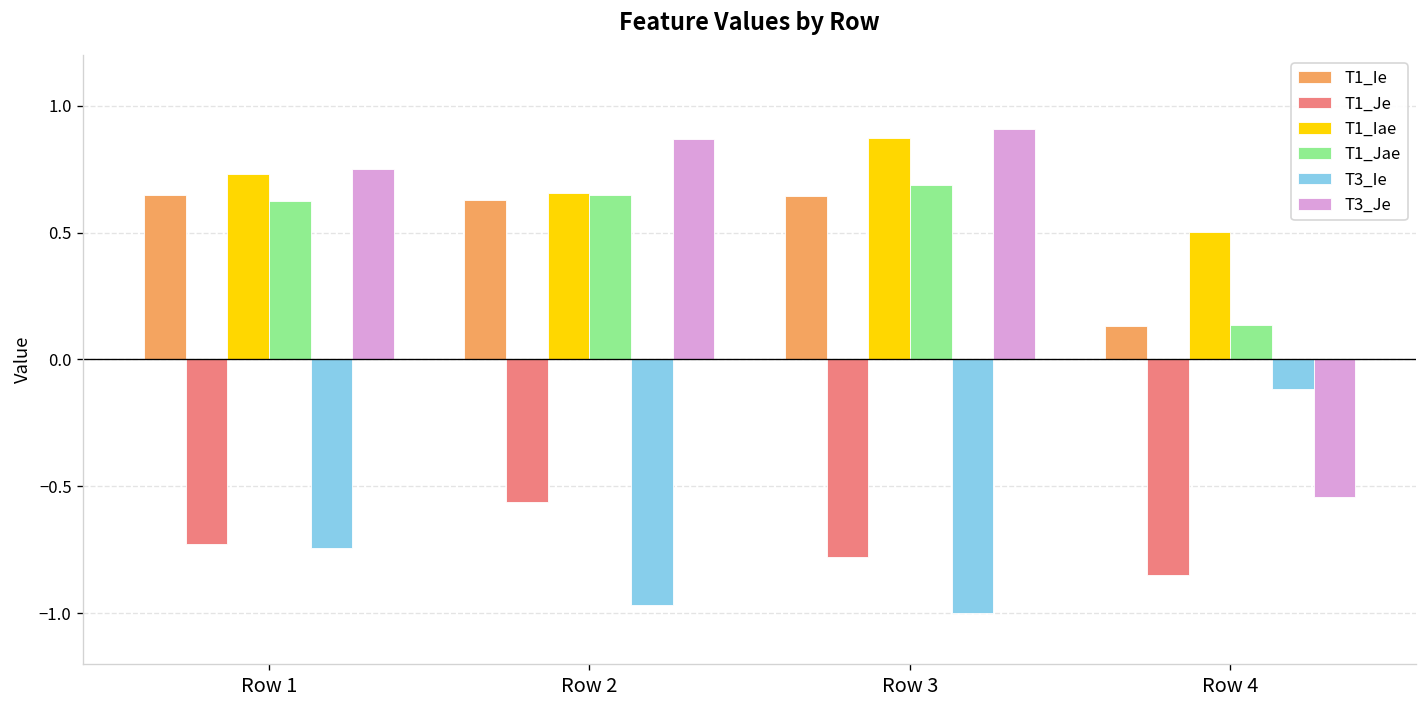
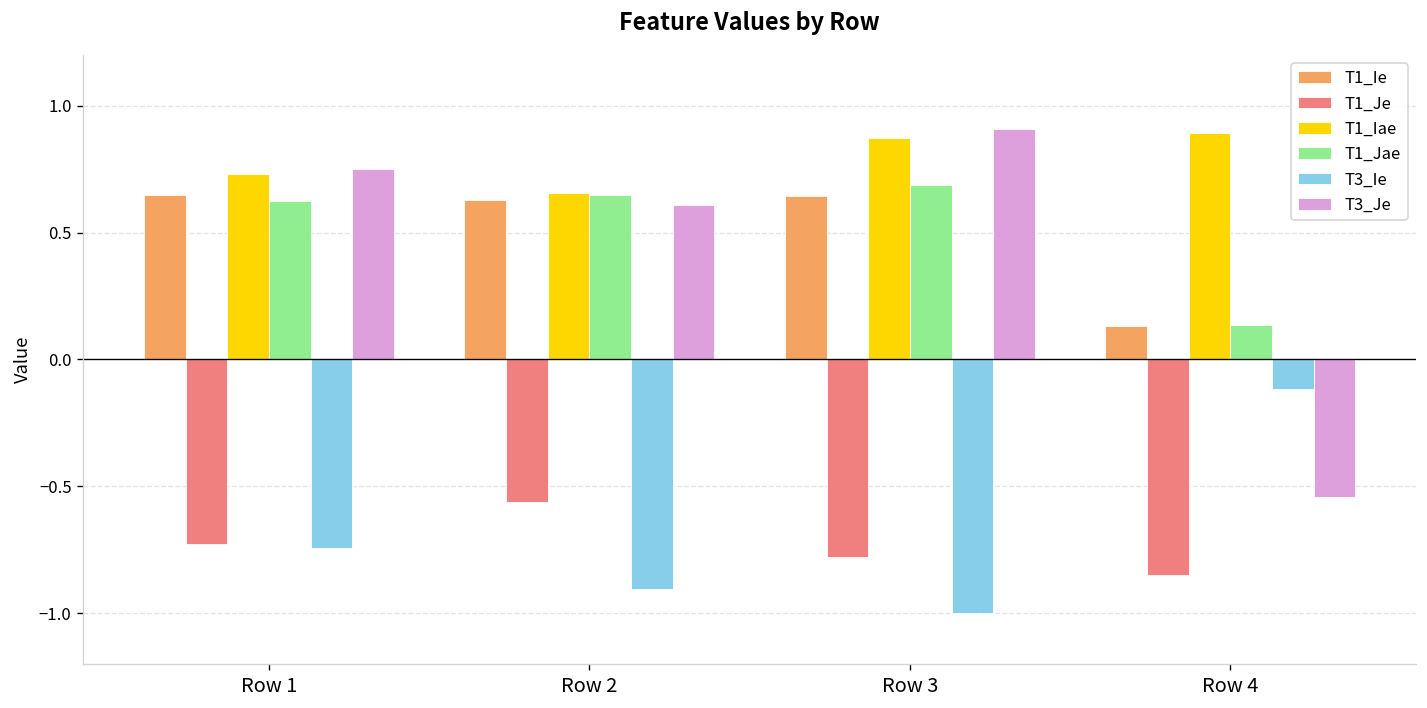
  {
    "T1_Iae": {
      "Row 1": 0.73,
      "Row 2": 0.66,
      "Row 3": 0.87,
-     "Row 4": 0.50
+     "Row 4": 0.89
    },
    "T1_Jae": {
      "Row 1": 0.62,
      "Row 2": 0.65,
      "Row 3": 0.69,
      "Row 4": 0.14
    },
    "T3_Ie": {
      "Row 1": -0.74,
-     "Row 2": -0.97,
+     "Row 2": -0.90,
      "Row 3": -1.00,
      "Row 4": -0.12
    },
    "T3_Je": {
      "Row 1": 0.75,
-     "Row 2": 0.87,
+     "Row 2": 0.61,
      "Row 3": 0.91,
      "Row 4": -0.54
    }
  }
